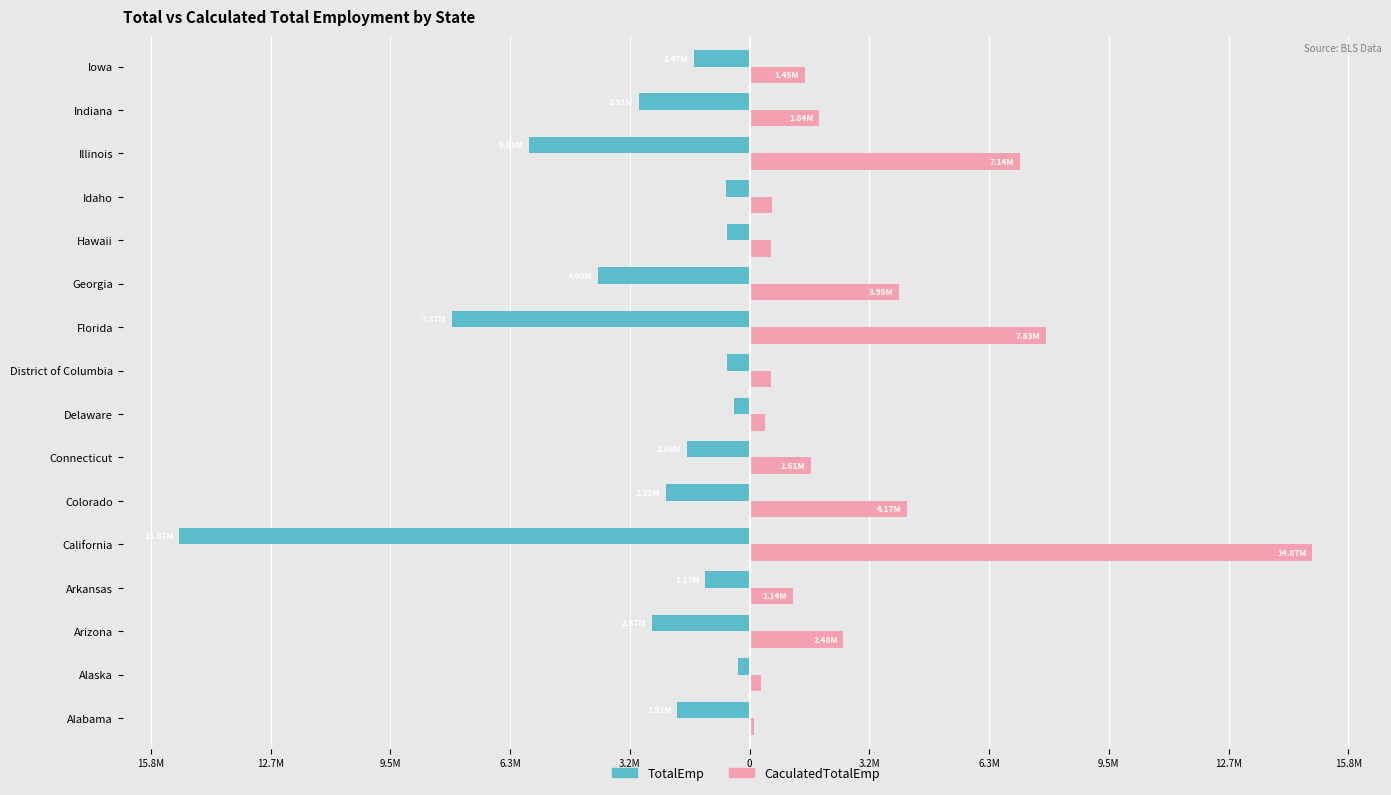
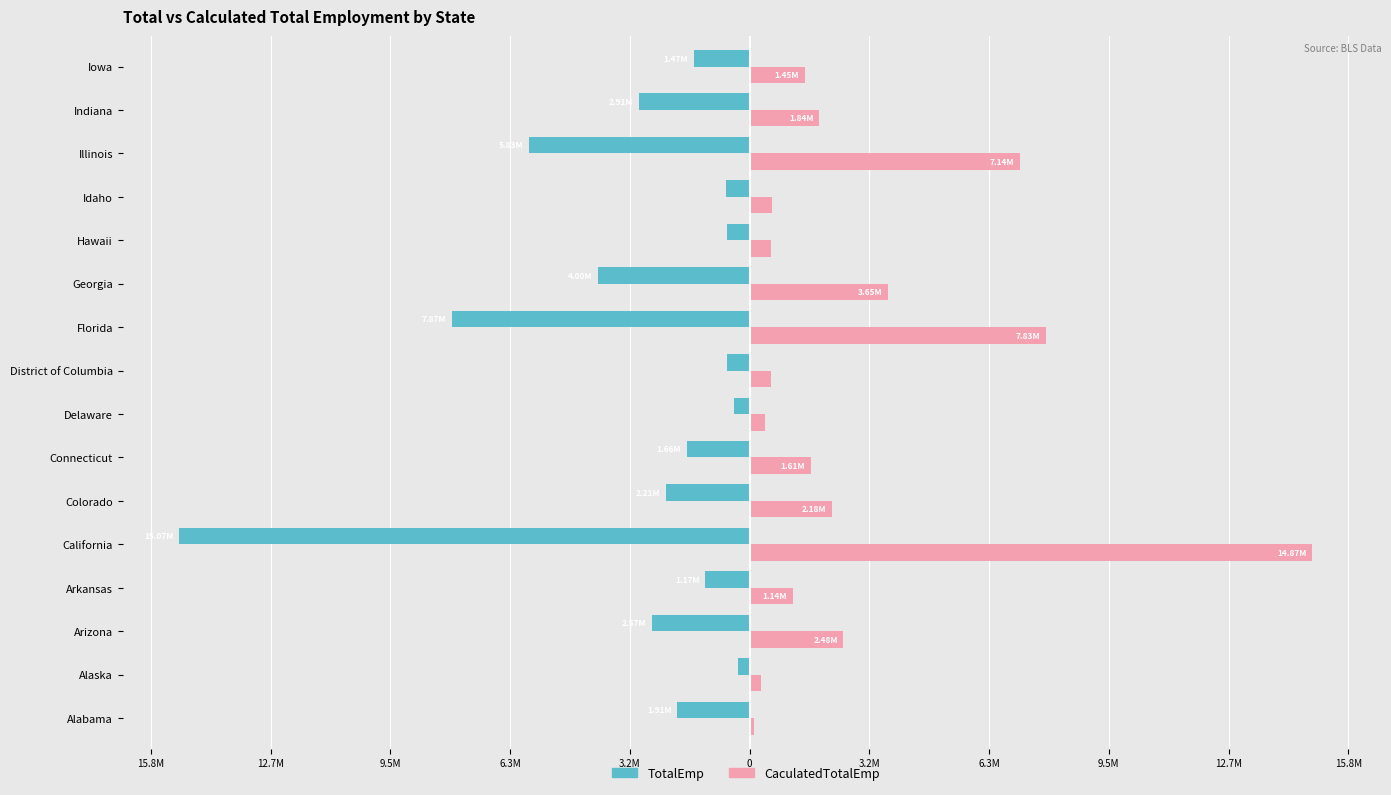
  {
    "CaculatedTotalEmp": {
      "Iowa": "1.45M",
      "Indiana": "1.84M",
      "Illinois": "7.14M",
-     "Georgia": "3.95M",
+     "Georgia": "3.65M",
      "Florida": "7.83M",
      "Connecticut": "1.61M",
-     "Colorado": "4.17M",
+     "Colorado": "2.18M",
      "California": "14.87M",
      "Arkansas": "1.14M",
      "Arizona": "2.48M"
    }
  }
